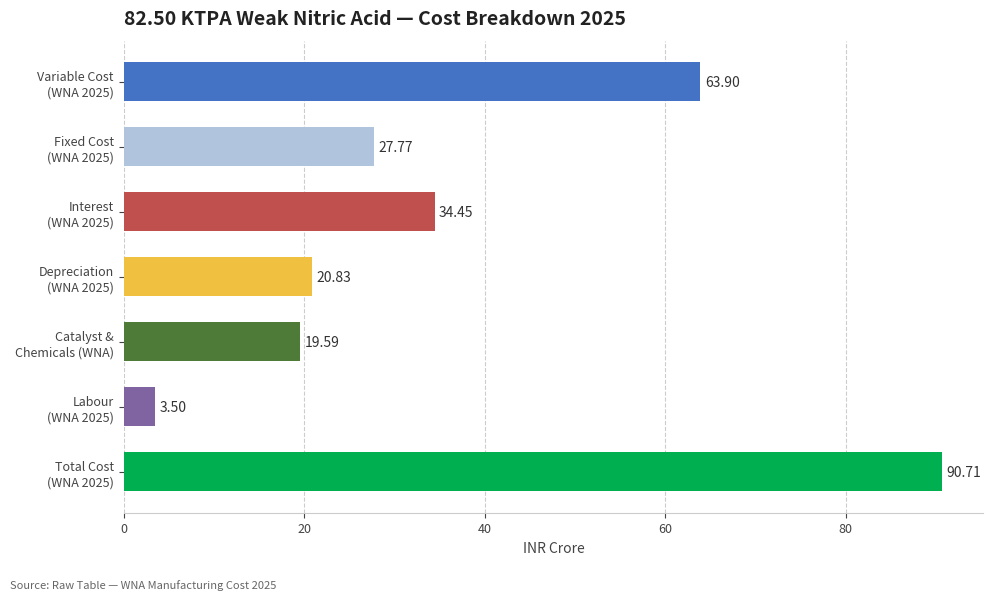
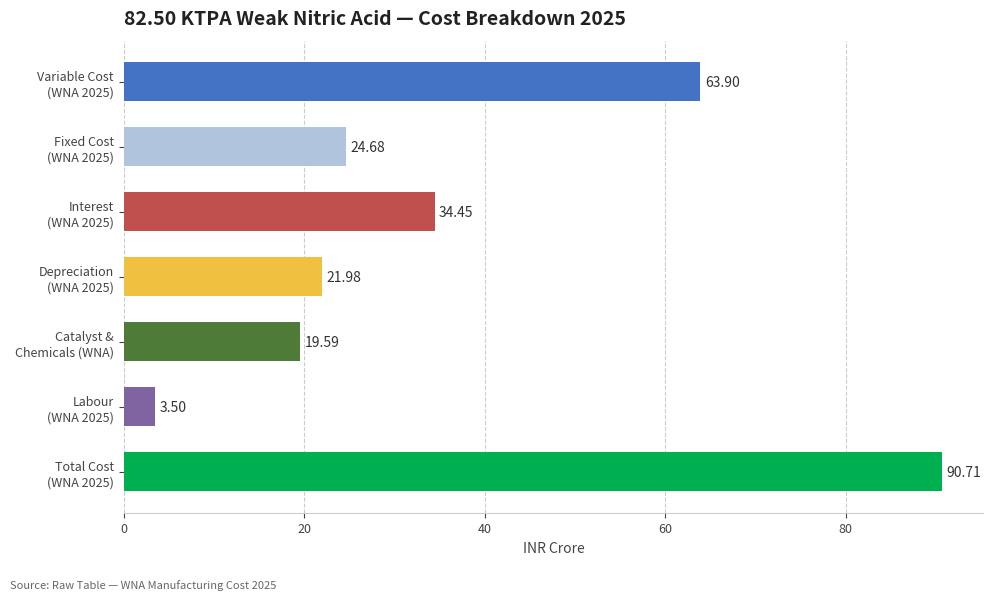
  {
    "Variable Cost (WNA 2025)": 63.90,
-   "Fixed Cost (WNA 2025)": 27.77,
+   "Fixed Cost (WNA 2025)": 24.68,
    "Interest (WNA 2025)": 34.45,
-   "Depreciation (WNA 2025)": 20.83,
+   "Depreciation (WNA 2025)": 21.98,
    "Catalyst & Chemicals (WNA)": 19.59,
    "Labour (WNA 2025)": 3.50,
    "Total Cost (WNA 2025)": 90.71
  }
